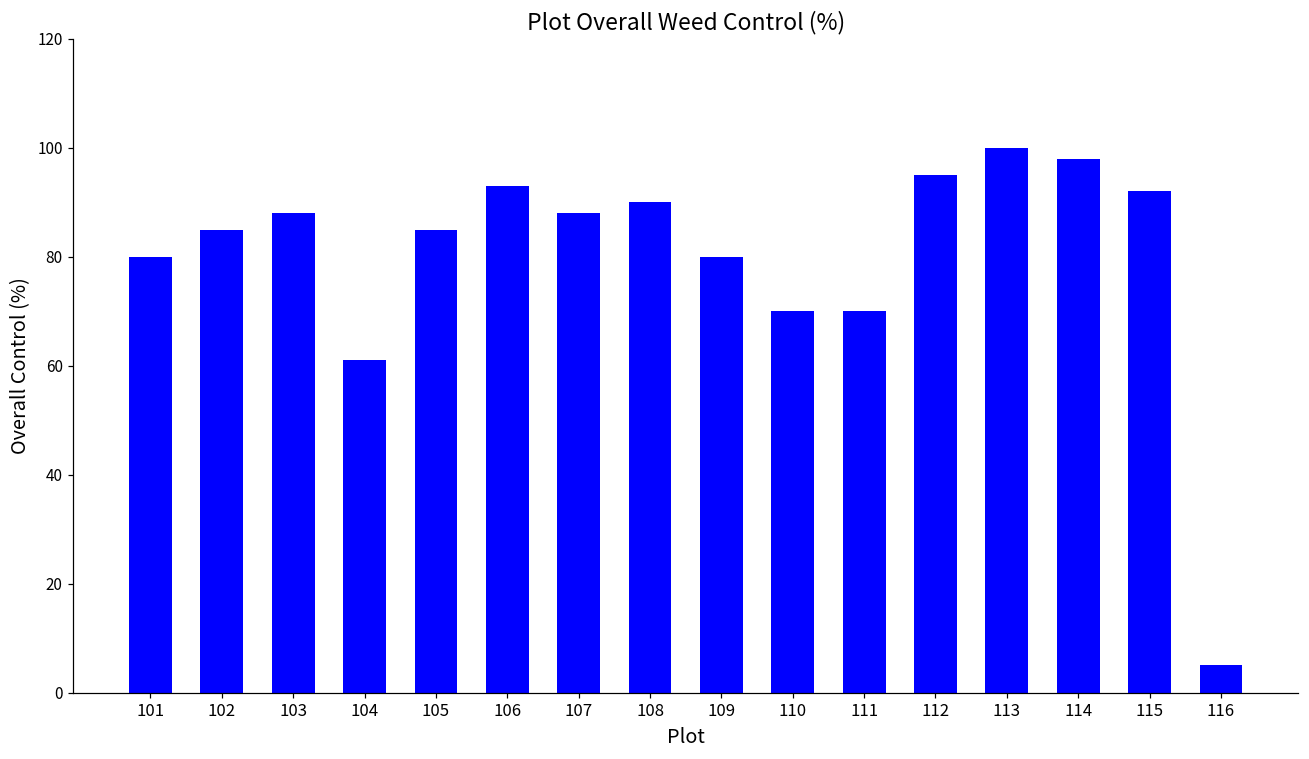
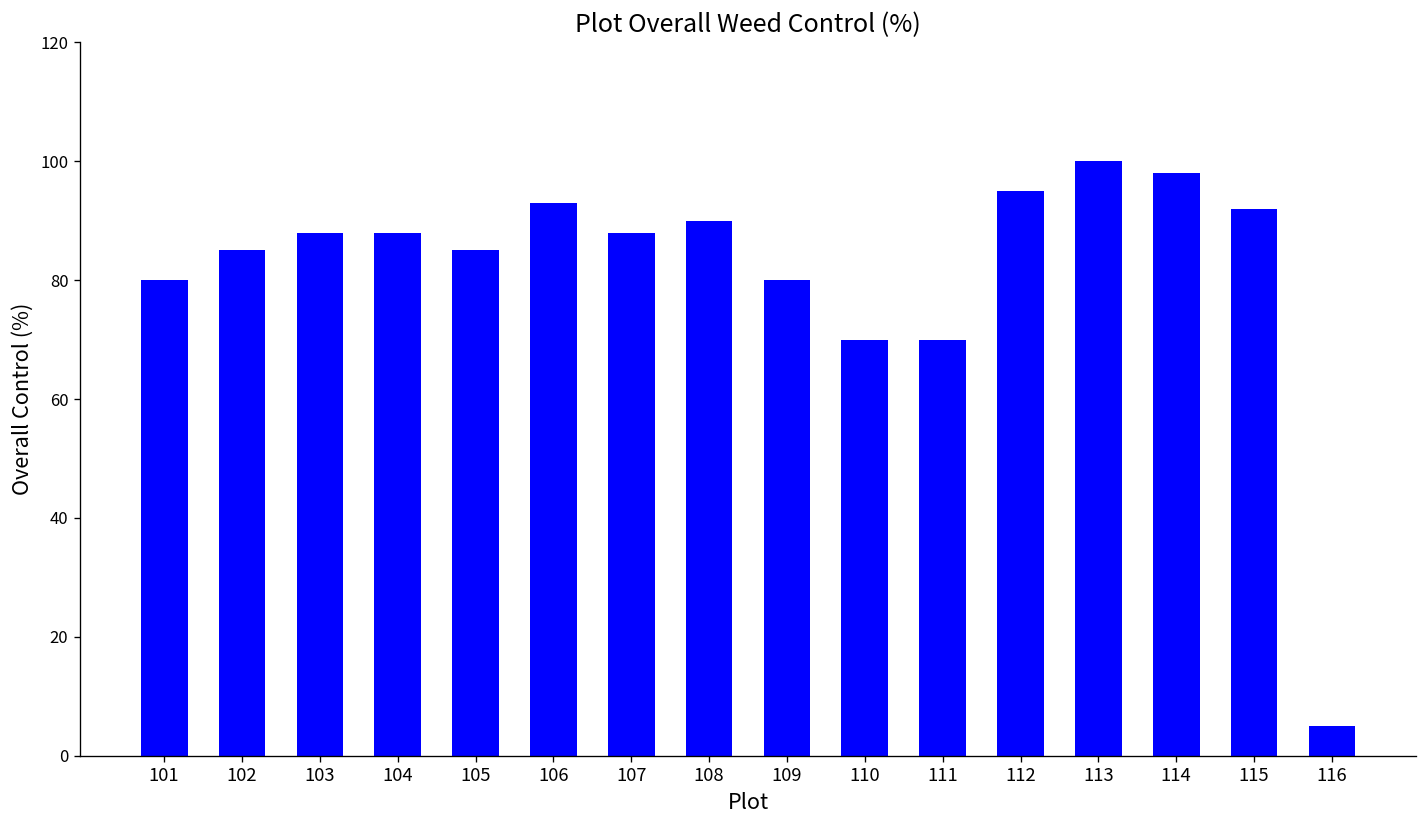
  {
    "101": 80,
    "102": 85,
    "103": 88,
-   "104": 61,
+   "104": 88,
    "105": 85,
    "106": 93,
    "107": 88,
    "108": 90,
    "109": 80,
    "110": 70,
    "111": 70,
    "112": 95,
    "113": 100,
    "114": 98,
    "115": 92,
    "116": 5
  }
